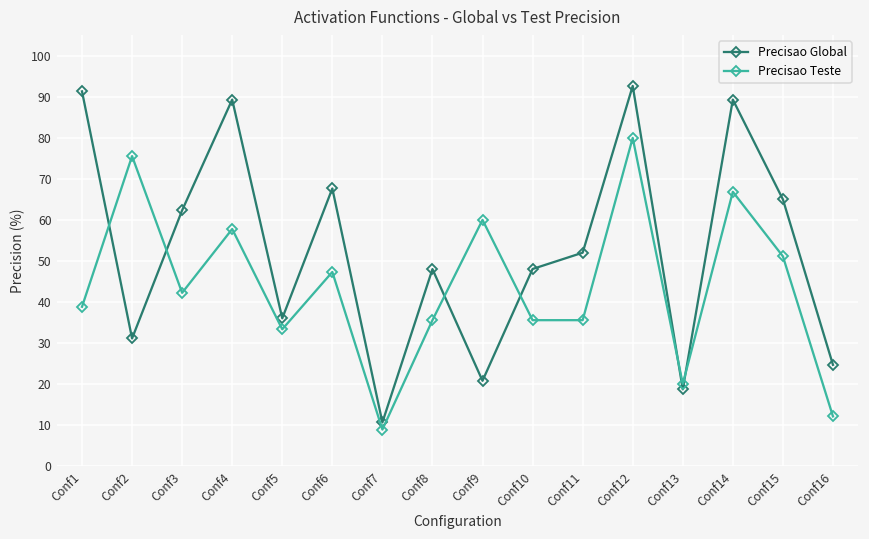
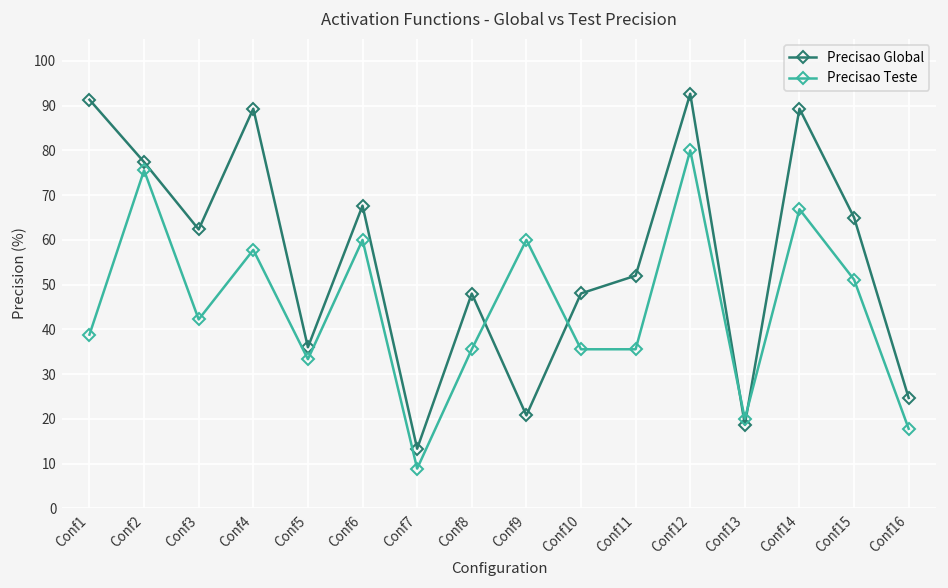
  {
    "Precisao Global": {
      "Conf1": 91,
-     "Conf2": 31,
+     "Conf2": 77,
      "Conf3": 62,
      "Conf4": 89,
      "Conf5": 36,
      "Conf6": 68,
-     "Conf7": 11,
+     "Conf7": 13,
      "Conf8": 48,
      "Conf9": 21,
      "Conf10": 48,
      "Conf11": 52,
      "Conf12": 93,
      "Conf13": 19,
      "Conf14": 89,
      "Conf15": 65,
      "Conf16": 25
    },
    "Precisao Teste": {
      "Conf1": 39,
      "Conf2": 76,
      "Conf3": 42,
      "Conf4": 58,
      "Conf5": 33,
-     "Conf6": 47,
+     "Conf6": 60,
      "Conf7": 9,
      "Conf8": 36,
      "Conf9": 60,
      "Conf10": 36,
      "Conf11": 36,
      "Conf12": 80,
      "Conf13": 20,
      "Conf14": 67,
      "Conf15": 51,
-     "Conf16": 12
+     "Conf16": 18
    }
  }
